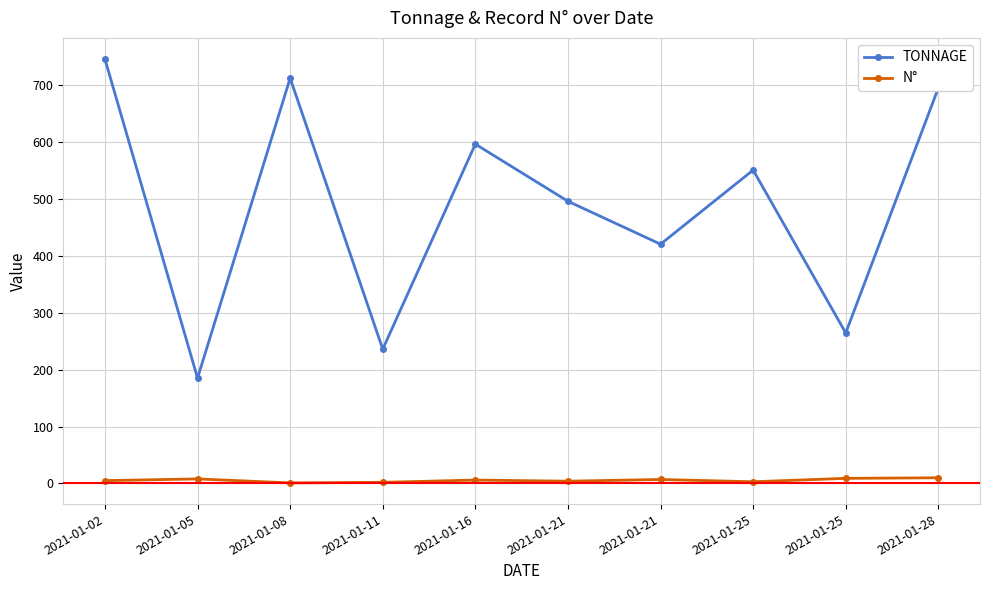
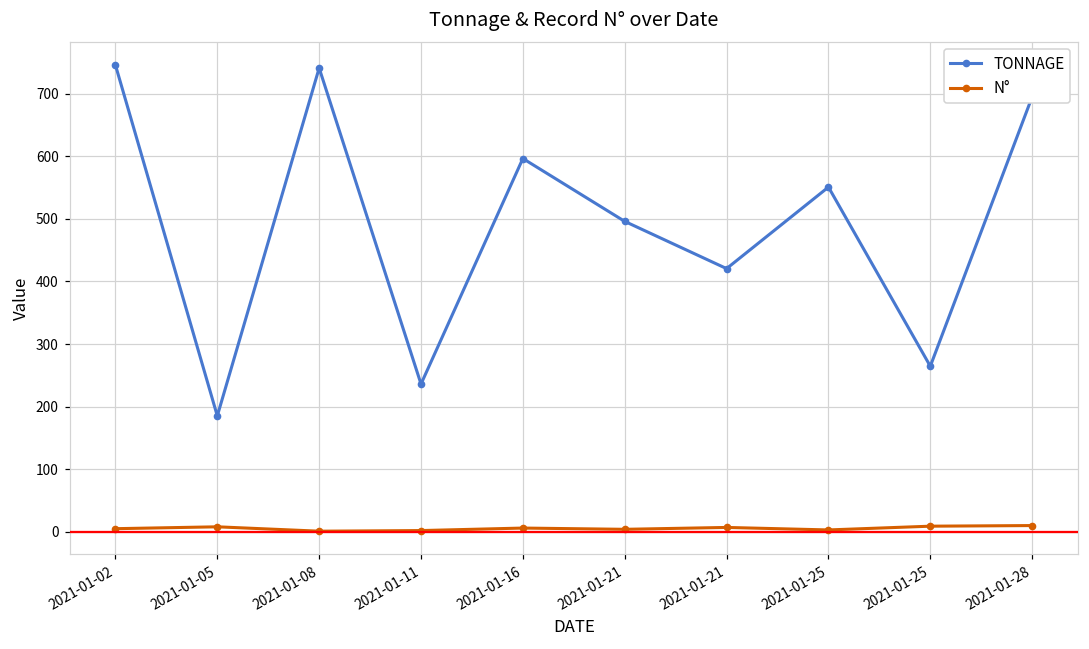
  {
    "TONNAGE": {
      "2021-01-02": 750,
      "2021-01-05": 190,
-     "2021-01-08": 710,
+     "2021-01-08": 740,
      "2021-01-11": 240,
      "2021-01-16": 600
    },
    "N°": {
      "2021-01-02": 10,
      "2021-01-05": 10,
      "2021-01-08": 0,
      "2021-01-11": 0,
      "2021-01-16": 10,
      "2021-01-28": 10
    }
  }
